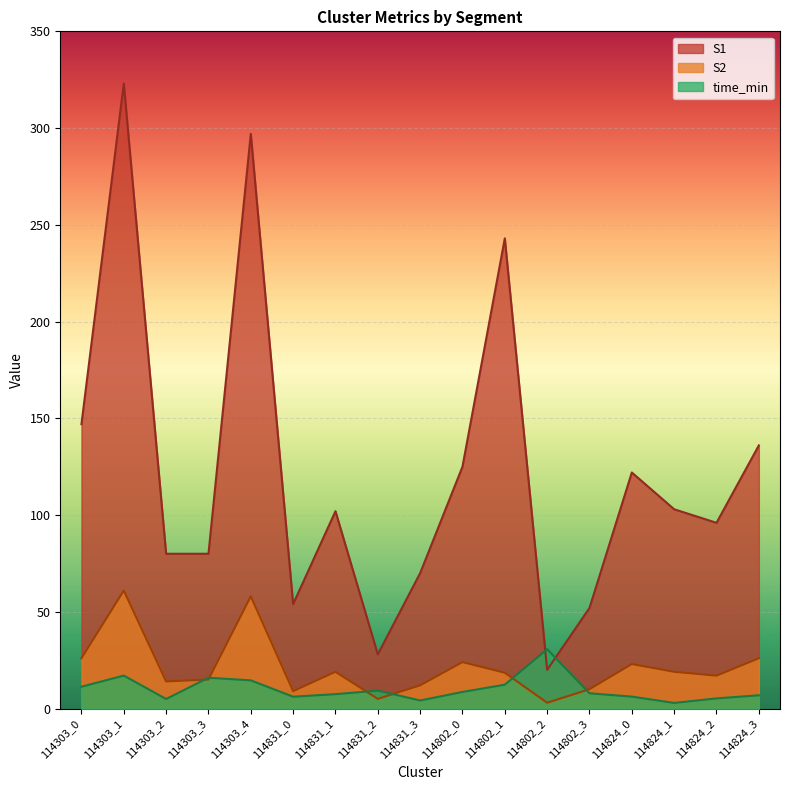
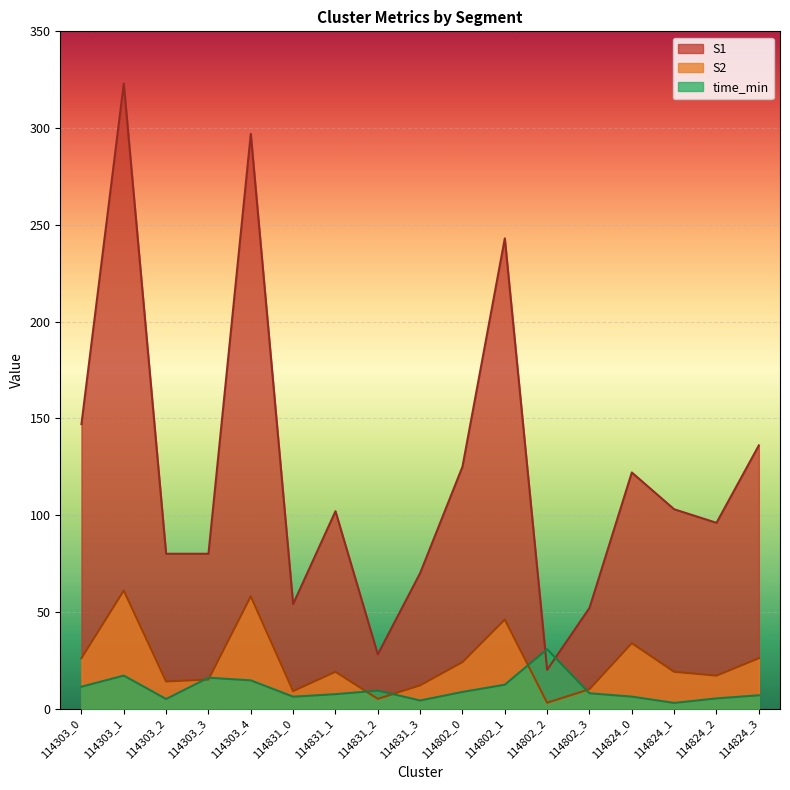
  {
    "S1": {
      "114303_0": 147,
      "114303_1": 323,
      "114303_2": 80,
      "114303_3": 80,
      "114303_4": 297,
      "114831_0": 54,
      "114831_1": 102,
      "114831_2": 28,
      "114831_3": 70,
      "114802_0": 125,
      "114802_1": 243,
      "114802_2": 20,
      "114802_3": 52,
      "114824_0": 122,
      "114824_1": 103,
      "114824_2": 96,
      "114824_3": 136
    },
    "S2": {
      "114303_0": 26,
      "114303_1": 61,
      "114303_2": 14,
      "114303_4": 58,
      "114831_0": 9,
      "114831_1": 19,
      "114831_2": 5,
      "114831_3": 12,
      "114802_0": 24,
-     "114802_1": 19,
+     "114802_1": 46,
      "114802_2": 3,
      "114802_3": 10,
-     "114824_0": 23,
+     "114824_0": 34,
      "114824_1": 19,
      "114824_2": 17,
      "114824_3": 26
    },
    "time_min": {
      "114303_0": 11,
      "114303_1": 17,
      "114303_2": 5,
      "114303_4": 15,
      "114831_0": 6,
      "114831_1": 7,
      "114831_2": 9,
      "114831_3": 4,
      "114802_0": 9,
      "114802_1": 12,
      "114802_2": 31,
      "114802_3": 8,
      "114824_0": 6,
      "114824_1": 3,
      "114824_2": 5,
      "114824_3": 7
    }
  }
